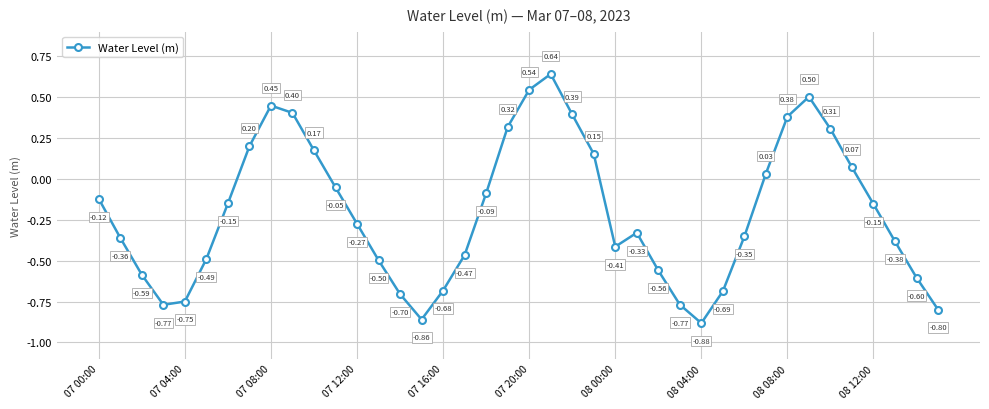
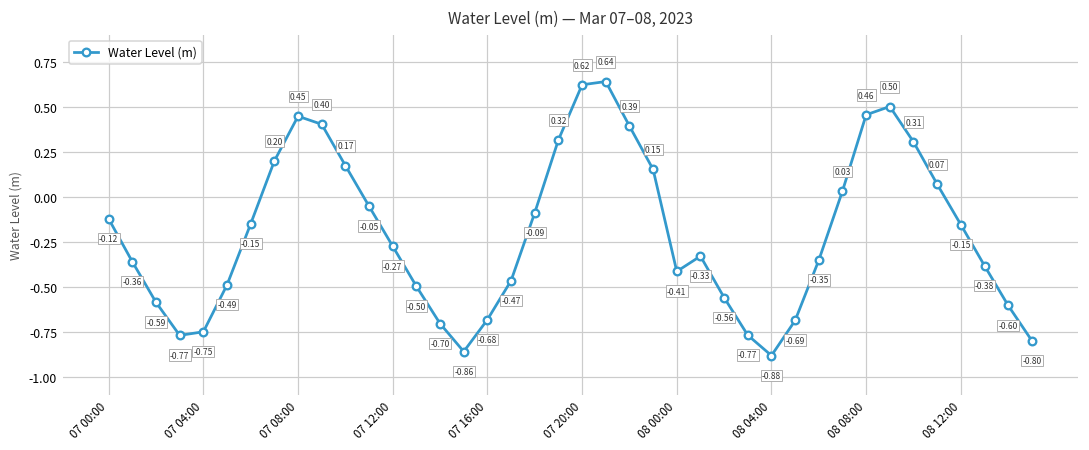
  {
-   "07 20:00": 0.54,
-   "08 08:00": 0.38
+   "07 20:00": 0.62,
+   "08 08:00": 0.46
  }
